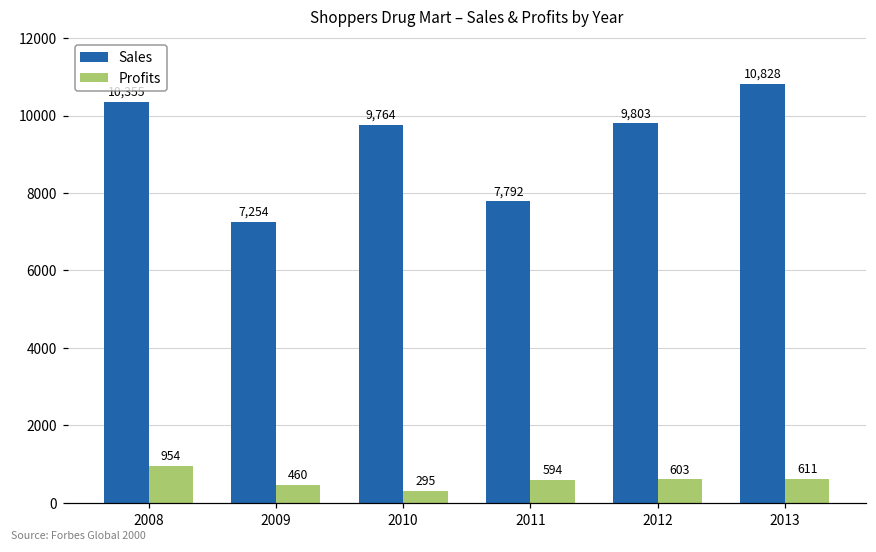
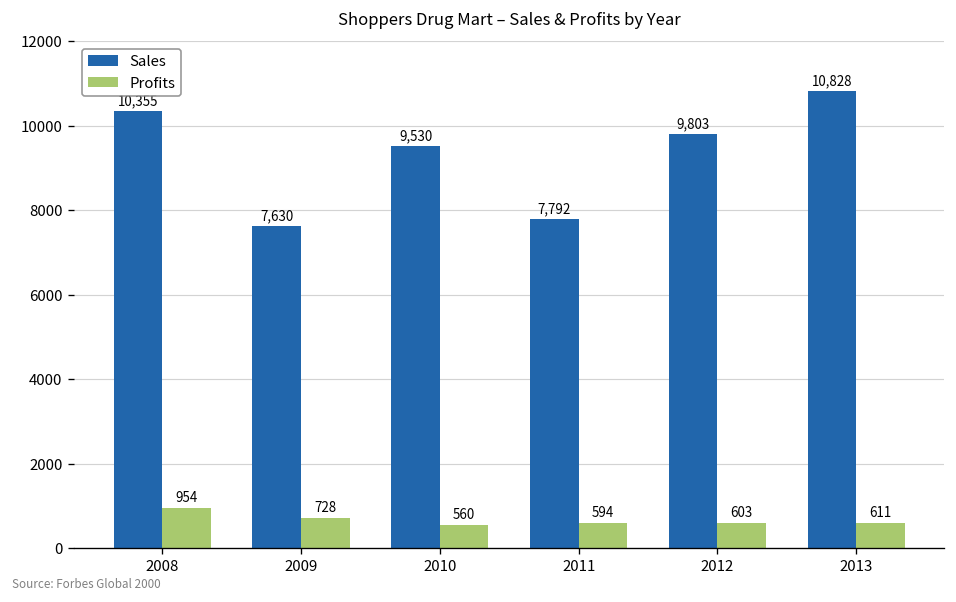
  {
    "Sales": {
-     "2009": "7,254",
-     "2010": "9,764",
+     "2009": "7,630",
+     "2010": "9,530",
      "2011": "7,792",
      "2012": "9,803",
      "2013": "10,828"
    },
    "Profits": {
      "2008": "954",
-     "2009": "460",
-     "2010": "295",
+     "2009": "728",
+     "2010": "560",
      "2011": "594",
      "2012": "603",
      "2013": "611"
    }
  }
